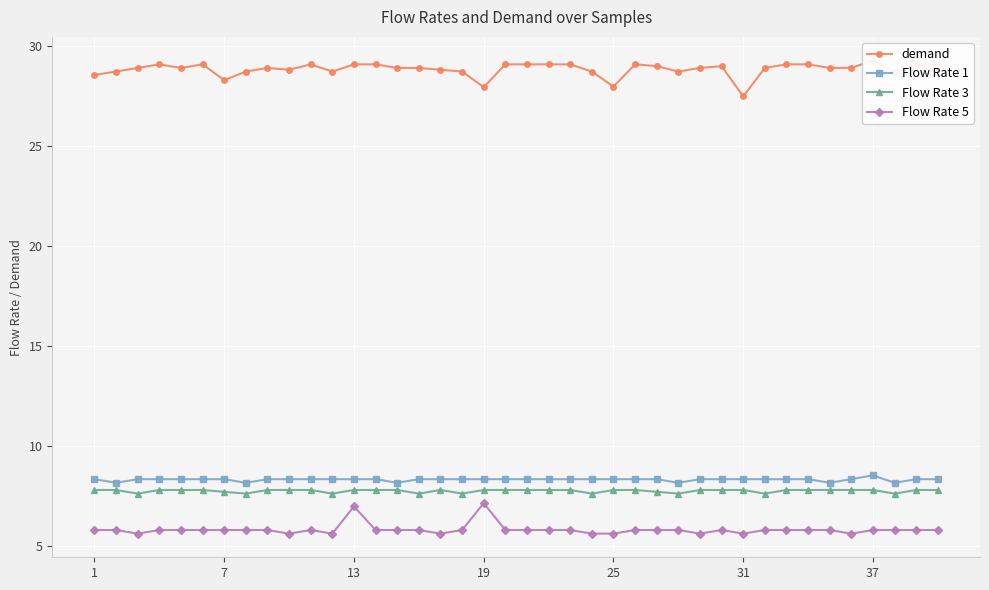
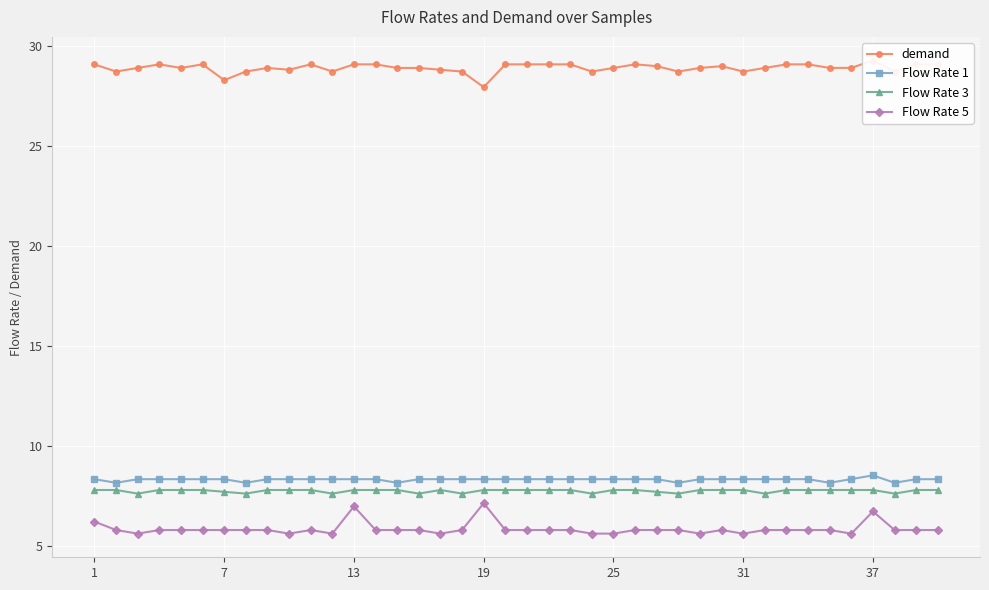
  {
    "demand": {
-     "1": 28.6,
+     "1": 29.1,
      "7": 28.3,
      "13": 29.1,
      "19": 28.0,
-     "25": 28.0,
-     "31": 27.5
+     "25": 28.9,
+     "31": 28.7
    },
    "Flow Rate 5": {
-     "1": 5.8,
+     "1": 6.2,
      "7": 5.8,
      "13": 7.0,
      "19": 7.2,
      "25": 5.6,
      "31": 5.6,
-     "37": 5.8
+     "37": 6.8
    }
  }
